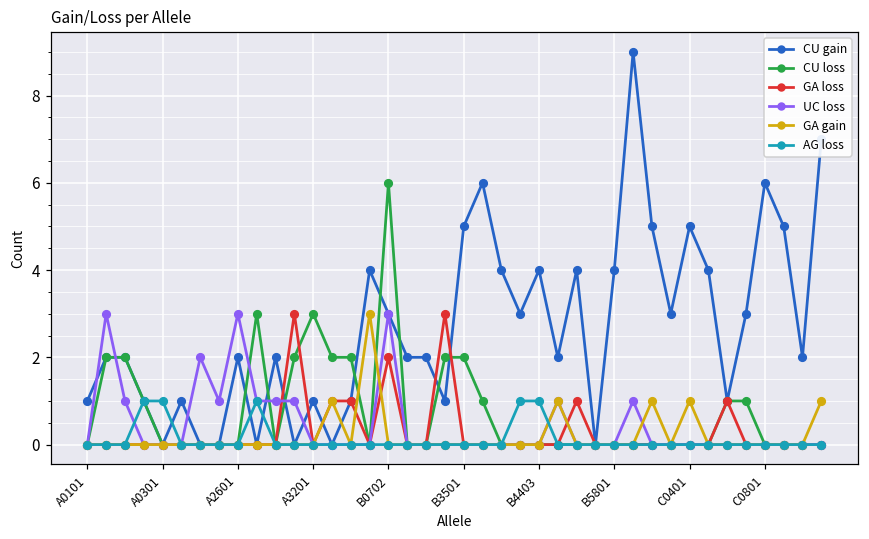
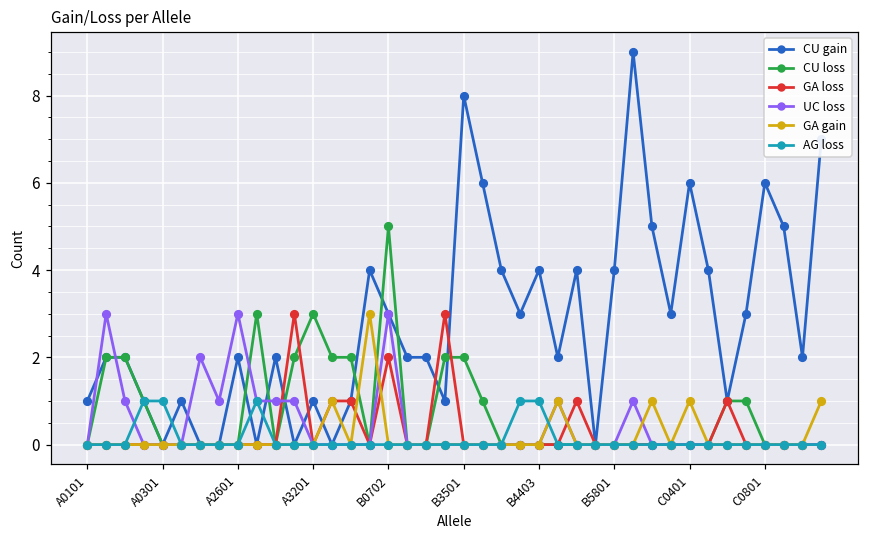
  {
    "CU gain": {
      "A0101": 1,
      "A2601": 2,
      "A3201": 1,
-     "B3501": 5,
+     "B3501": 8,
      "B4403": 4,
      "B5801": 4,
-     "C0401": 5,
+     "C0401": 6,
      "C0801": 6
    },
    "CU loss": {
      "A3201": 3,
-     "B0702": 6,
+     "B0702": 5,
      "B3501": 2
    },
    "GA loss": {
      "B0702": 2
    },
    "UC loss": {
      "A2601": 3
    },
    "GA gain": {
      "C0401": 1
    },
    "AG loss": {
      "A0301": 1,
      "B4403": 1
    }
  }
